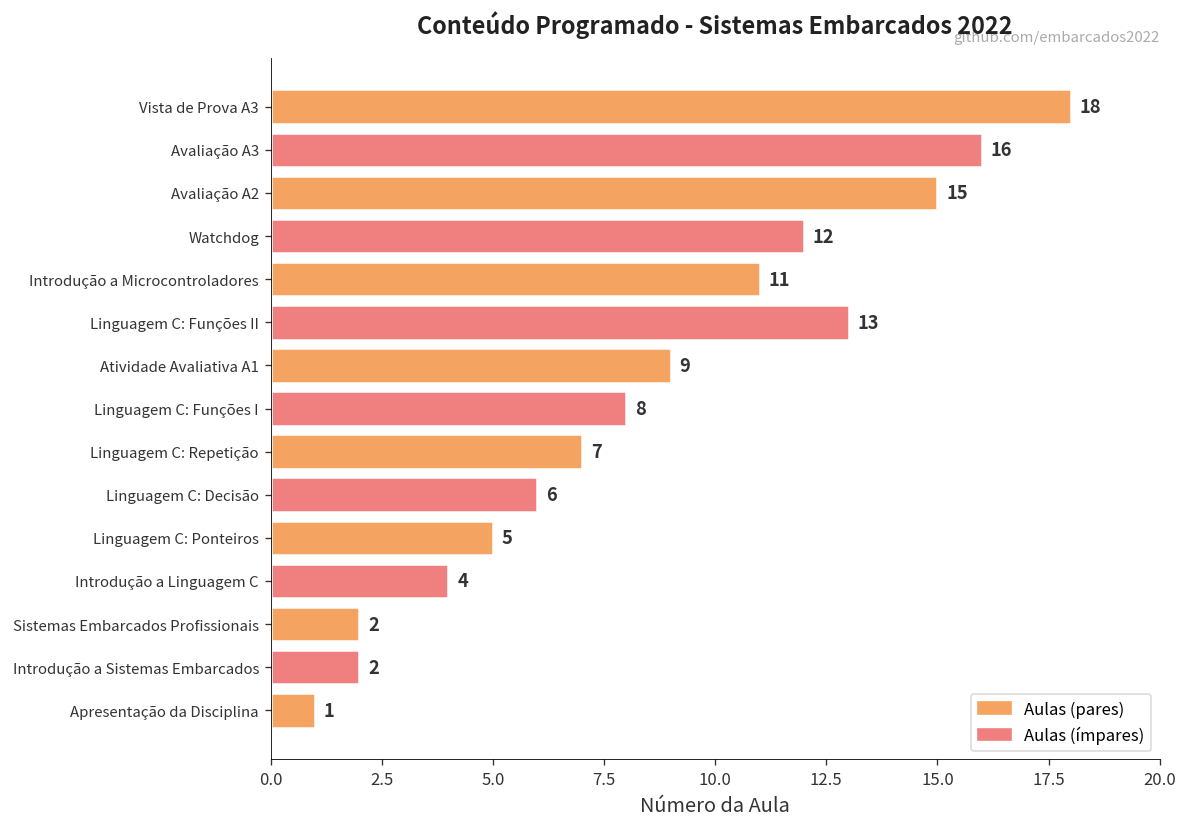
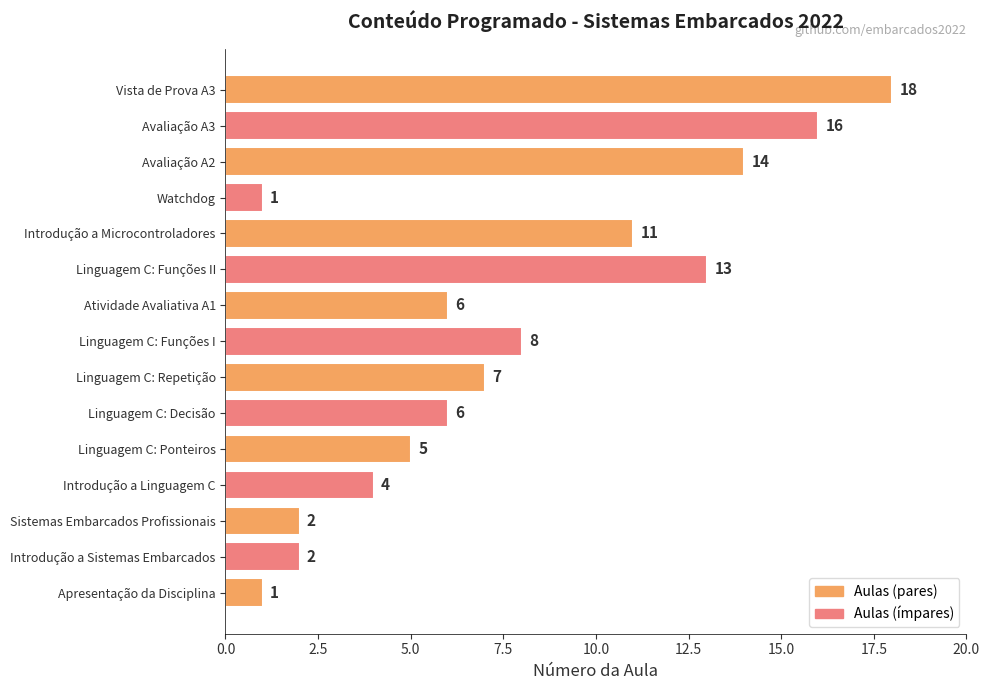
  {
    "Vista de Prova A3": 18,
    "Avaliação A3": 16,
-   "Avaliação A2": 15,
-   "Watchdog": 12,
+   "Avaliação A2": 14,
+   "Watchdog": 1,
    "Introdução a Microcontroladores": 11,
    "Linguagem C: Funções II": 13,
-   "Atividade Avaliativa A1": 9,
+   "Atividade Avaliativa A1": 6,
    "Linguagem C: Funções I": 8,
    "Linguagem C: Repetição": 7,
    "Linguagem C: Decisão": 6,
    "Linguagem C: Ponteiros": 5,
    "Introdução a Linguagem C": 4,
    "Sistemas Embarcados Profissionais": 2,
    "Introdução a Sistemas Embarcados": 2,
    "Apresentação da Disciplina": 1
  }
